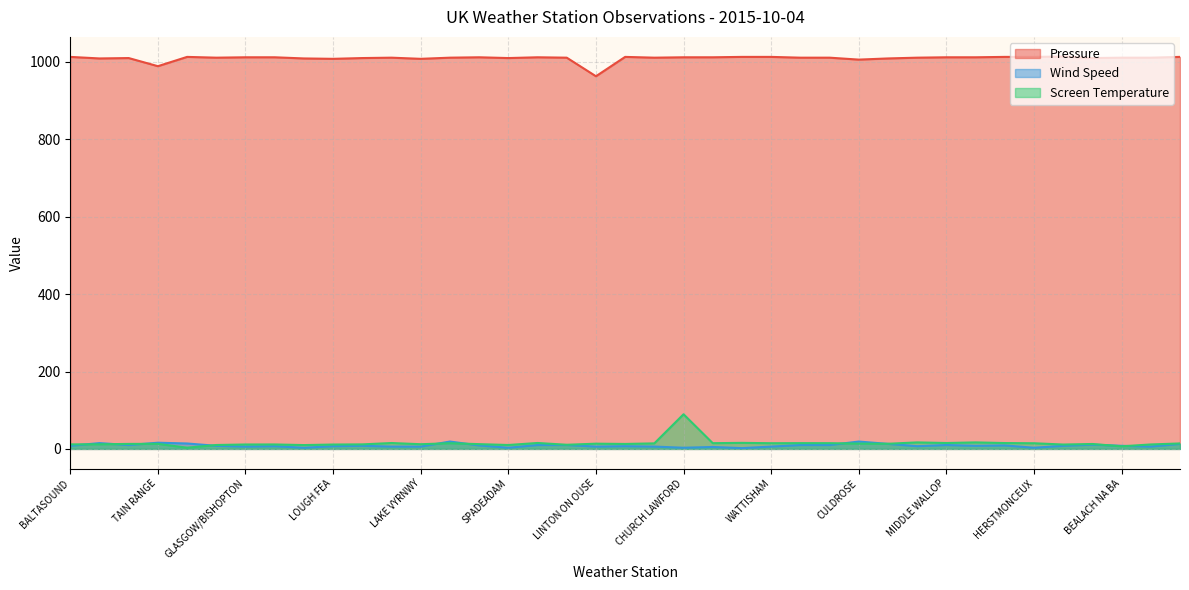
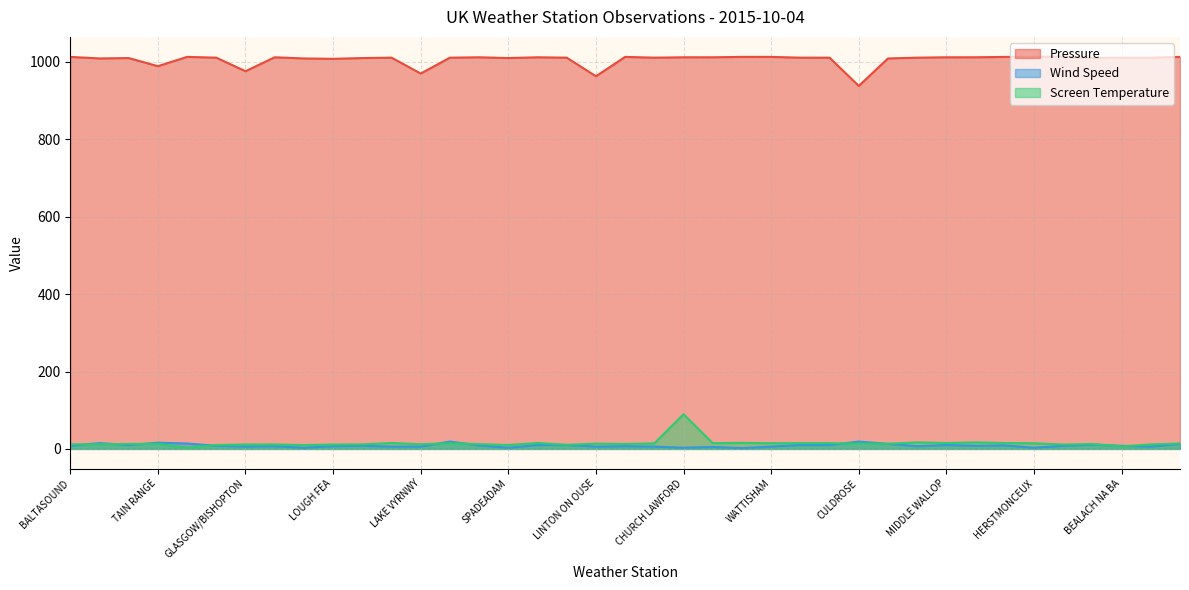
  {
    "Pressure": {
      "BALTASOUND": 1010,
      "TAIN RANGE": 990,
-     "GLASGOW/BISHOPTON": 1010,
+     "GLASGOW/BISHOPTON": 980,
      "LOUGH FEA": 1010,
-     "LAKE VYRNWY": 1010,
+     "LAKE VYRNWY": 970,
      "SPADEADAM": 1010,
      "LINTON ON OUSE": 960,
      "CHURCH LAWFORD": 1010,
      "WATTISHAM": 1010,
-     "CULDROSE": 1010,
+     "CULDROSE": 940,
      "MIDDLE WALLOP": 1010
    },
    "Wind Speed": {
      "SPADEADAM": 0,
      "LINTON ON OUSE": 10,
      "CHURCH LAWFORD": 0,
      "WATTISHAM": 10,
      "HERSTMONCEUX": 0
    },
    "Screen Temperature": {
      "SPADEADAM": 10,
      "LINTON ON OUSE": 10,
      "CHURCH LAWFORD": 90,
      "WATTISHAM": 10,
      "HERSTMONCEUX": 10
    }
  }
